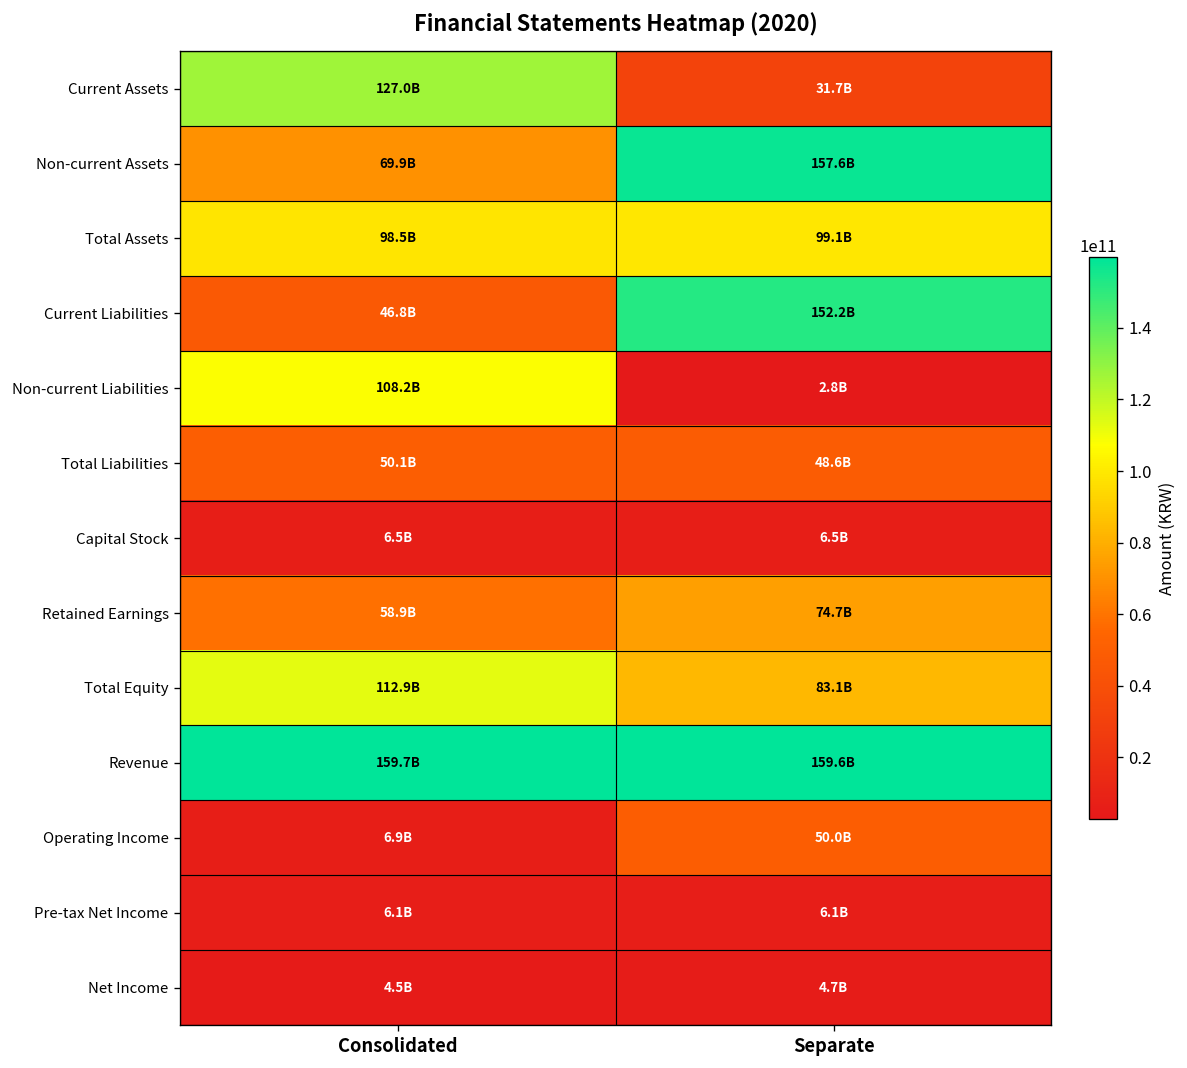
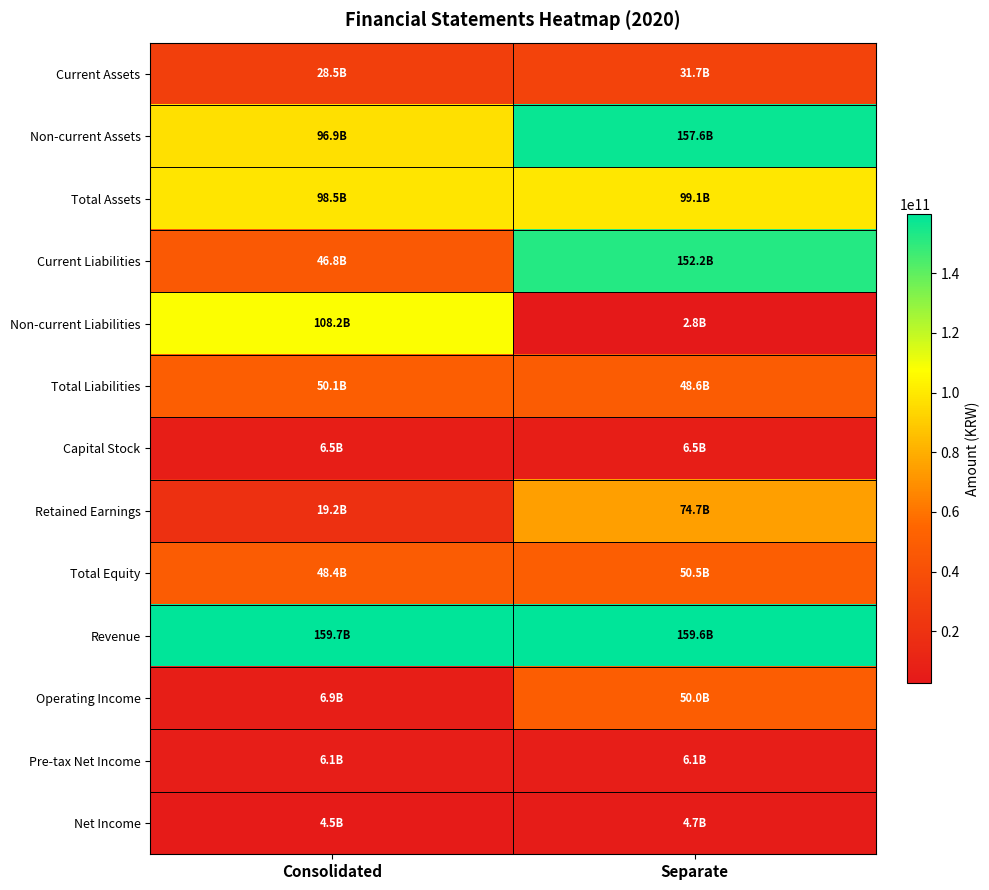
  {
    "Current Assets": {
-     "Consolidated": "127.0B",
+     "Consolidated": "28.5B",
      "Separate": "31.7B"
    },
    "Non-current Assets": {
-     "Consolidated": "69.9B",
+     "Consolidated": "96.9B",
      "Separate": "157.6B"
    },
    "Total Assets": {
      "Consolidated": "98.5B",
      "Separate": "99.1B"
    },
    "Current Liabilities": {
      "Consolidated": "46.8B",
      "Separate": "152.2B"
    },
    "Non-current Liabilities": {
      "Consolidated": "108.2B",
      "Separate": "2.8B"
    },
    "Total Liabilities": {
      "Consolidated": "50.1B",
      "Separate": "48.6B"
    },
    "Capital Stock": {
      "Consolidated": "6.5B",
      "Separate": "6.5B"
    },
    "Retained Earnings": {
-     "Consolidated": "58.9B",
+     "Consolidated": "19.2B",
      "Separate": "74.7B"
    },
    "Total Equity": {
-     "Consolidated": "112.9B",
-     "Separate": "83.1B"
+     "Consolidated": "48.4B",
+     "Separate": "50.5B"
    },
    "Revenue": {
      "Consolidated": "159.7B",
      "Separate": "159.6B"
    },
    "Operating Income": {
      "Consolidated": "6.9B",
      "Separate": "50.0B"
    },
    "Pre-tax Net Income": {
      "Consolidated": "6.1B",
      "Separate": "6.1B"
    },
    "Net Income": {
      "Consolidated": "4.5B",
      "Separate": "4.7B"
    }
  }
